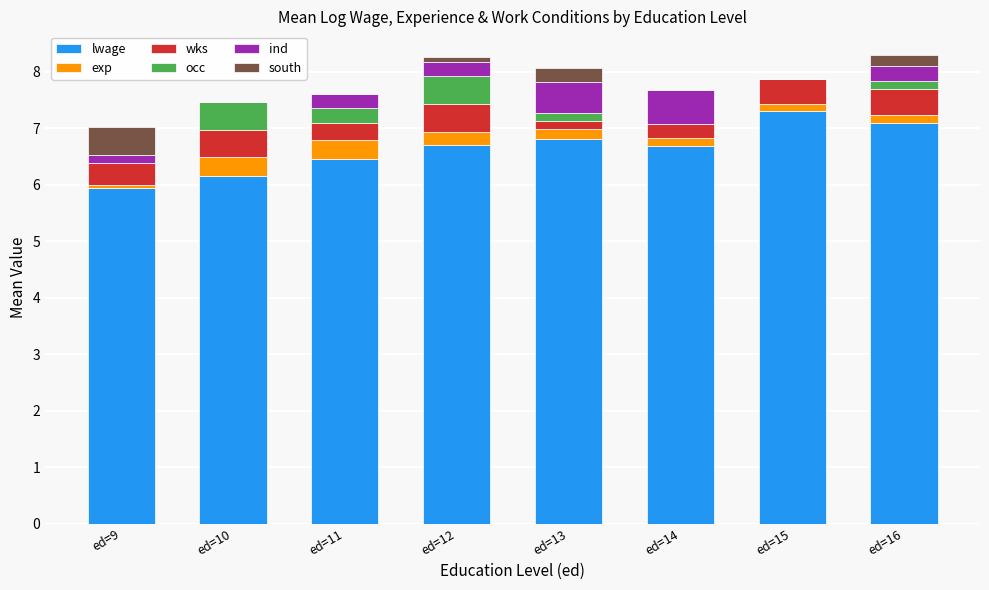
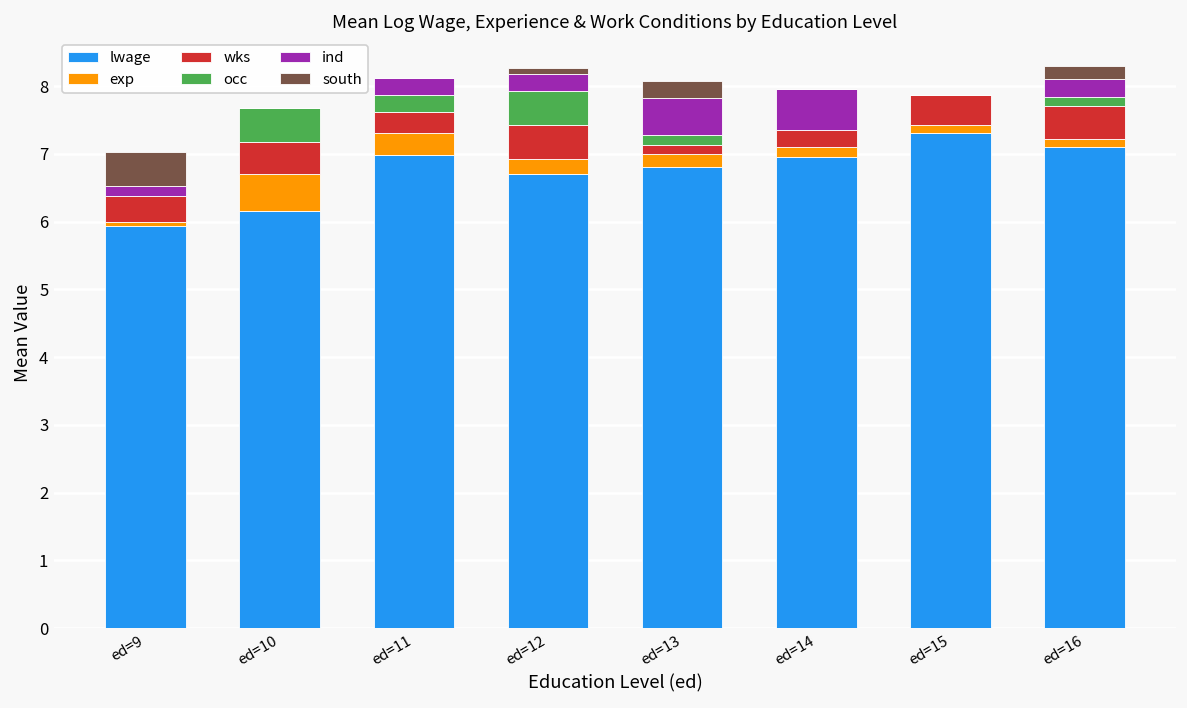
  {
    "lwage": {
      "ed=9": 5.9,
      "ed=10": 6.2,
-     "ed=11": 6.5,
+     "ed=11": 7.0,
      "ed=12": 6.7,
      "ed=13": 6.8,
-     "ed=14": 6.7,
+     "ed=14": 7.0,
      "ed=15": 7.3,
      "ed=16": 7.1
    },
    "exp": {
      "ed=9": 0.1,
-     "ed=10": 0.3,
+     "ed=10": 0.5,
      "ed=11": 0.3,
      "ed=12": 0.2,
      "ed=13": 0.2,
      "ed=14": 0.2,
      "ed=15": 0.1,
      "ed=16": 0.1
    },
    "wks": {
      "ed=9": 0.4,
      "ed=10": 0.5,
      "ed=11": 0.3,
      "ed=12": 0.5,
      "ed=13": 0.1,
      "ed=14": 0.3,
      "ed=15": 0.5,
      "ed=16": 0.5
    },
    "occ": {
      "ed=9": 0.0,
      "ed=10": 0.5,
      "ed=11": 0.3,
      "ed=12": 0.5,
      "ed=13": 0.2,
      "ed=14": 0.0,
      "ed=15": 0.0,
      "ed=16": 0.1
    },
    "ind": {
      "ed=9": 0.1,
      "ed=10": 0.0,
      "ed=11": 0.3,
      "ed=12": 0.3,
      "ed=13": 0.5,
      "ed=14": 0.6,
      "ed=15": 0.0,
      "ed=16": 0.3
    },
    "south": {
      "ed=9": 0.5,
      "ed=10": 0.0,
      "ed=11": 0.0,
      "ed=12": 0.1,
      "ed=13": 0.3,
      "ed=14": 0.0,
      "ed=15": 0.0,
      "ed=16": 0.2
    }
  }
